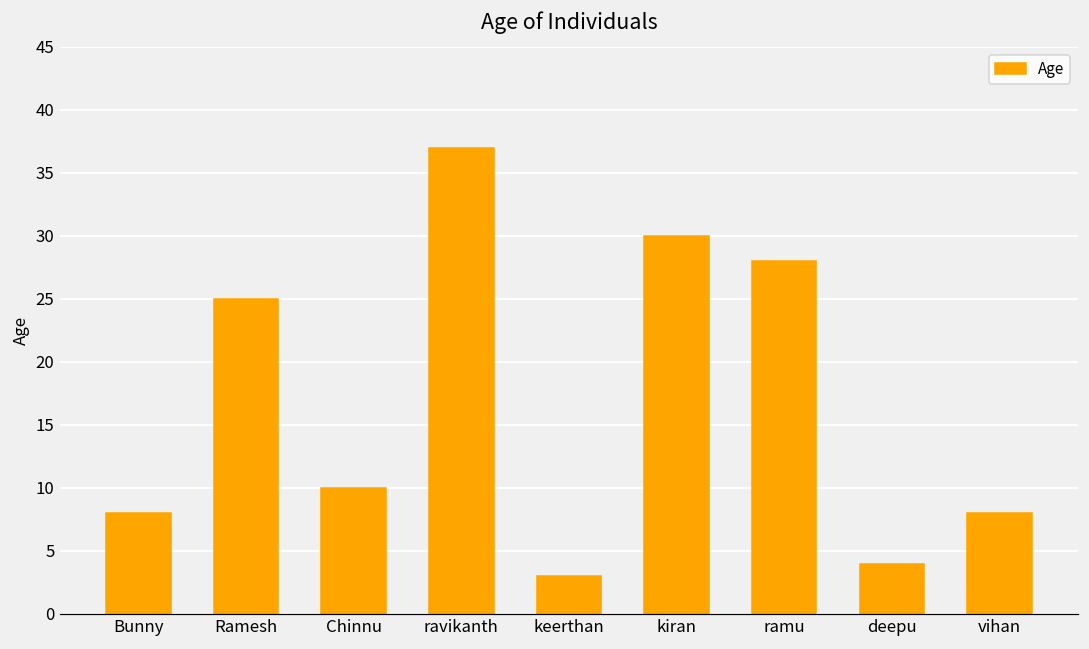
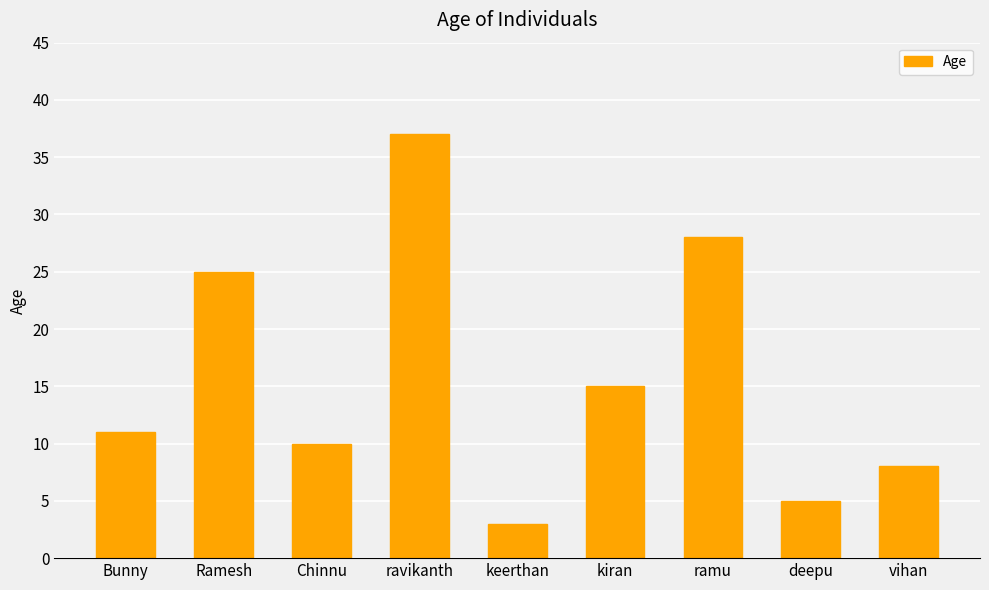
  {
-   "Bunny": 8,
+   "Bunny": 11,
    "Ramesh": 25,
    "Chinnu": 10,
    "ravikanth": 37,
    "keerthan": 3,
-   "kiran": 30,
+   "kiran": 15,
    "ramu": 28,
-   "deepu": 4,
+   "deepu": 5,
    "vihan": 8
  }
